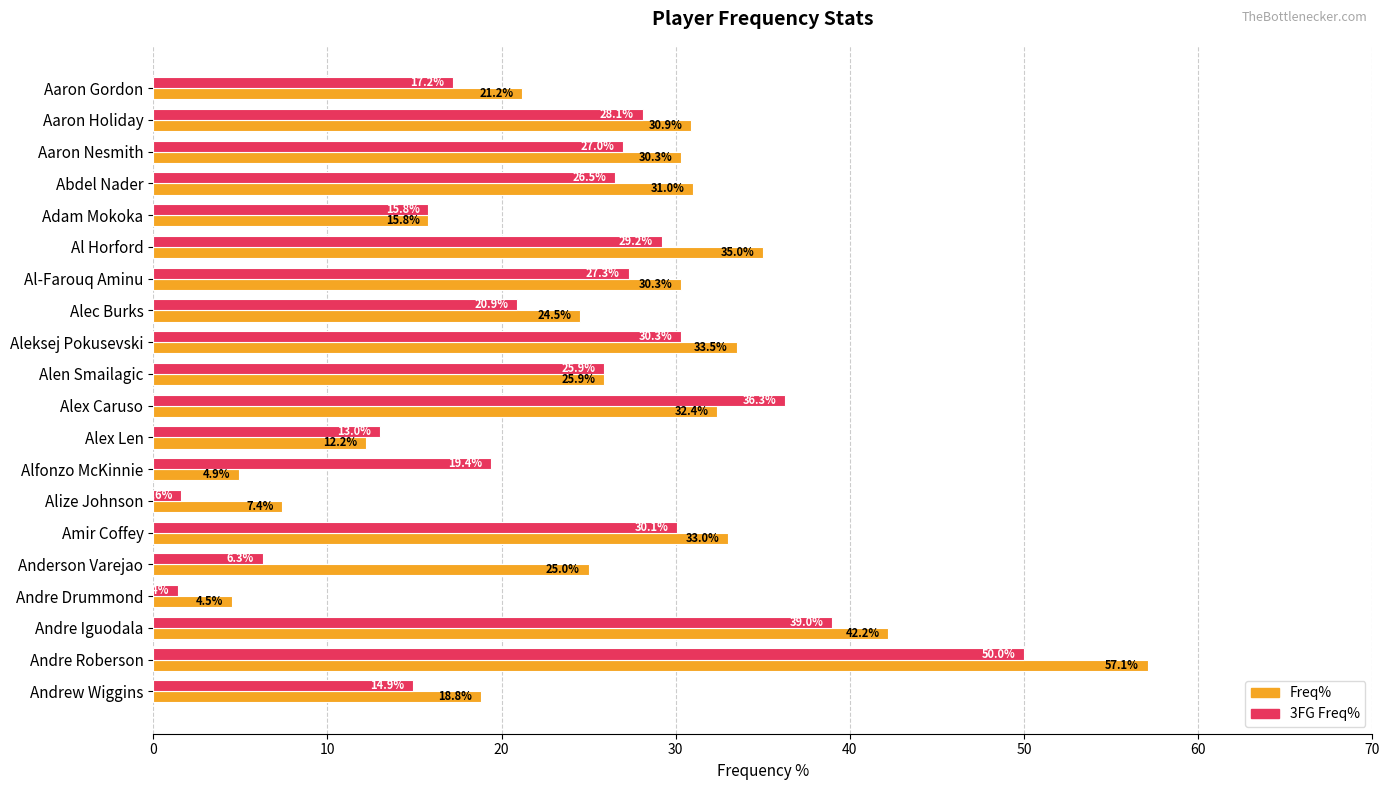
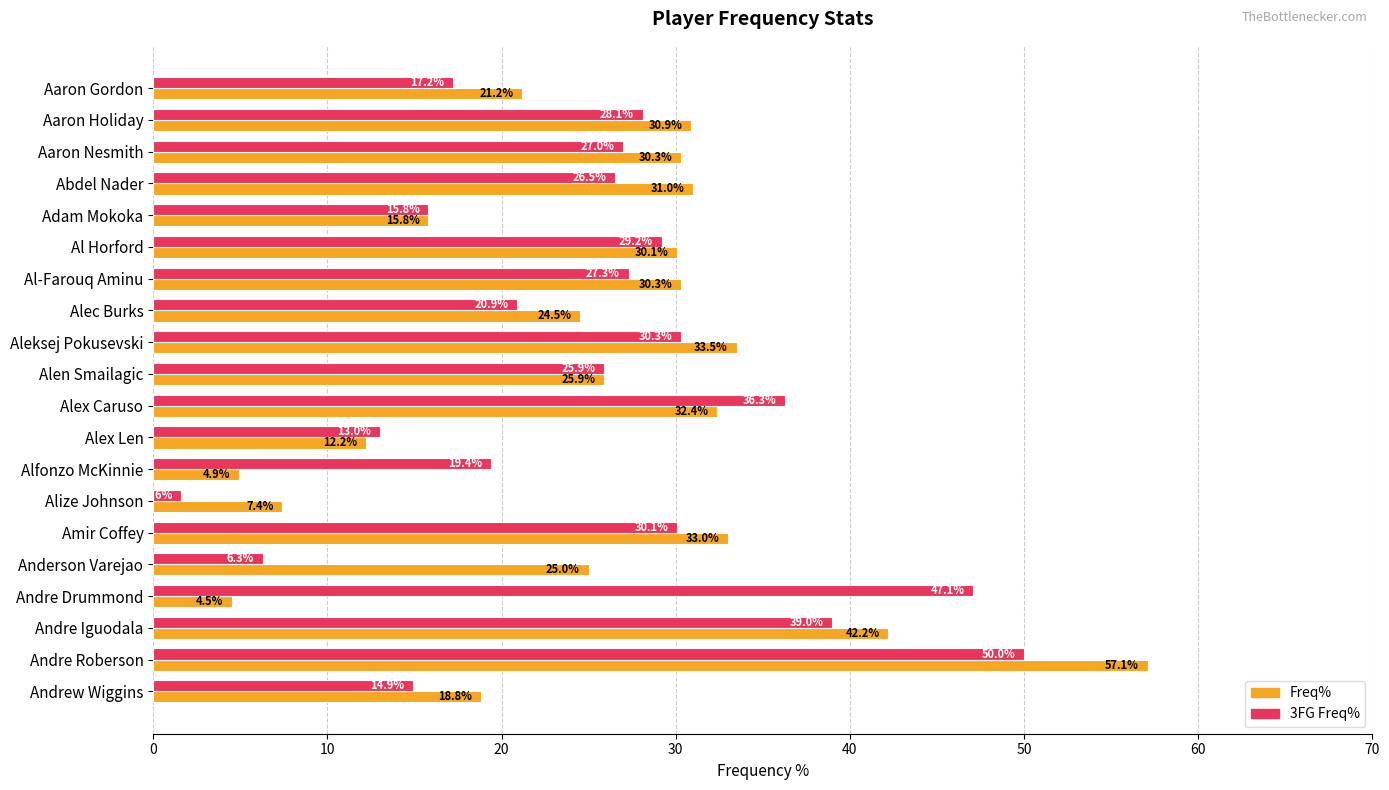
  {
    "Freq%": {
      "Aaron Gordon": "21.2%",
      "Aaron Holiday": "30.9%",
      "Aaron Nesmith": "30.3%",
      "Abdel Nader": "31.0%",
      "Adam Mokoka": "15.8%",
-     "Al Horford": "35.0%",
+     "Al Horford": "30.1%",
      "Al-Farouq Aminu": "30.3%",
      "Alec Burks": "24.5%",
      "Aleksej Pokusevski": "33.5%",
      "Alen Smailagic": "25.9%",
      "Alex Caruso": "32.4%",
      "Alex Len": "12.2%",
      "Alfonzo McKinnie": "4.9%",
      "Alize Johnson": "7.4%",
      "Amir Coffey": "33.0%",
      "Anderson Varejao": "25.0%",
      "Andre Drummond": "4.5%",
      "Andre Iguodala": "42.2%",
      "Andre Roberson": "57.1%",
      "Andrew Wiggins": "18.8%"
    },
    "3FG Freq%": {
      "Alize Johnson": "1.6",
-     "Andre Drummond": "1.4"
+     "Andre Drummond": "47.1"
    }
  }
